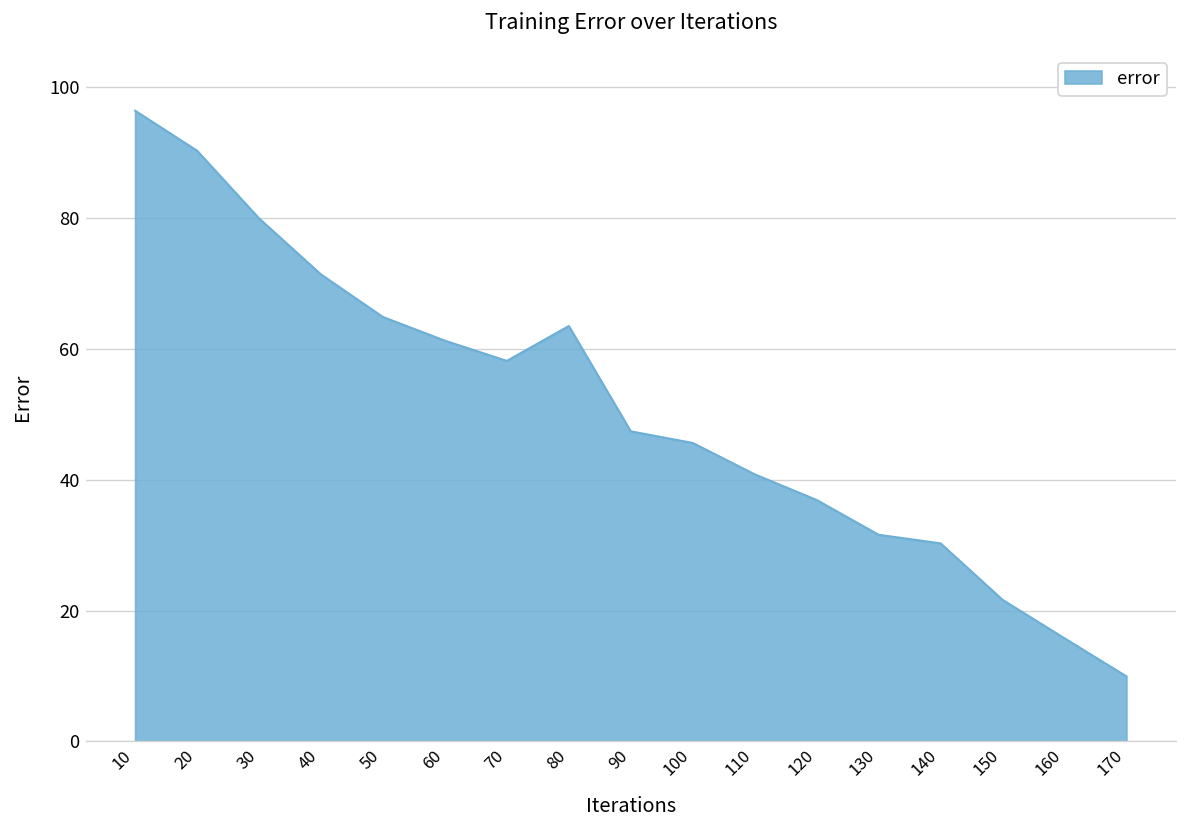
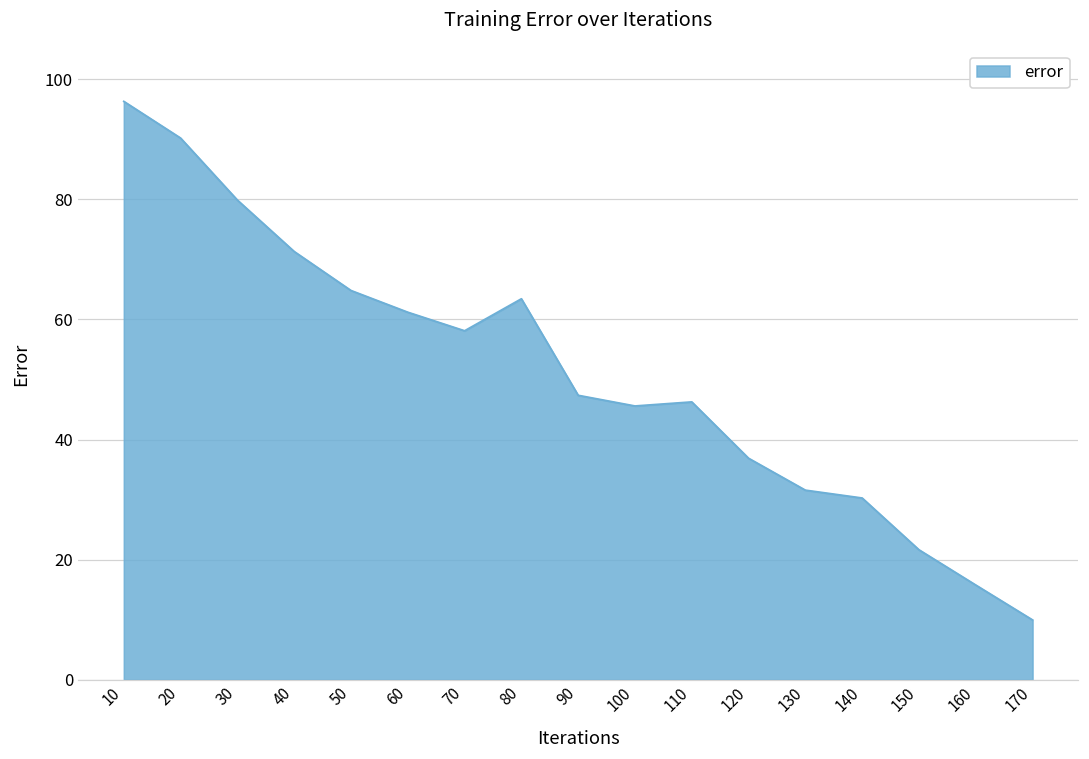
  {
    "10": 96,
    "20": 90,
    "30": 80,
    "40": 71,
    "50": 65,
    "60": 61,
    "70": 58,
    "80": 63,
    "90": 47,
    "100": 46,
-   "110": 41,
+   "110": 46,
    "120": 37,
    "130": 32,
    "140": 30,
    "150": 22,
    "160": 16,
    "170": 10
  }
